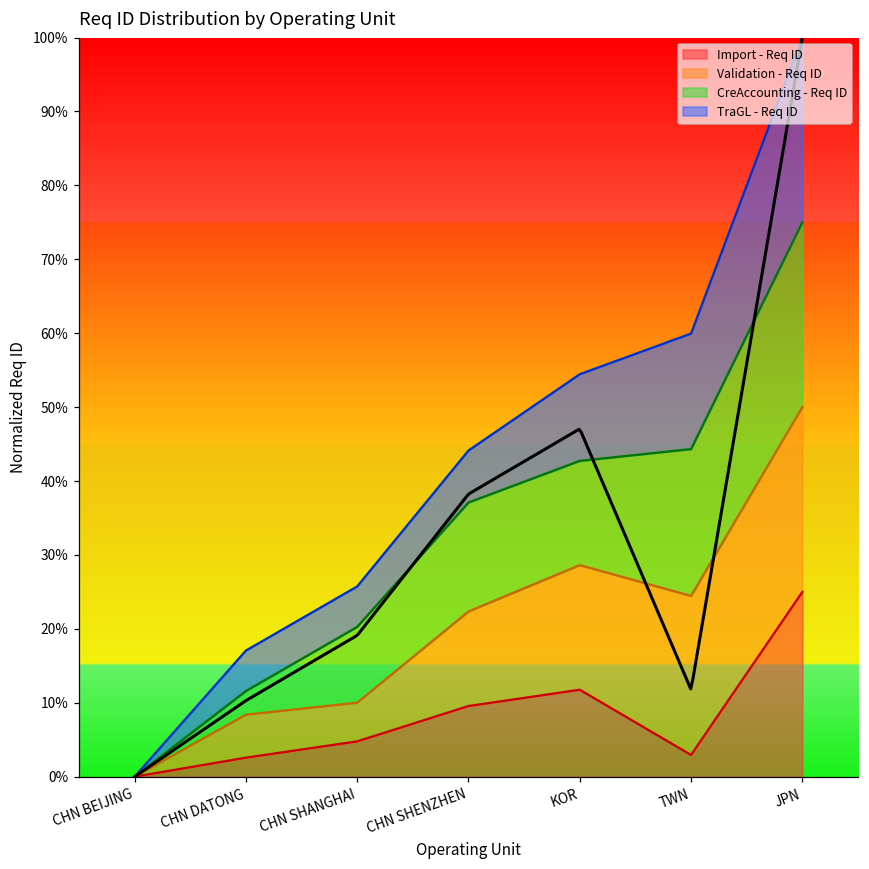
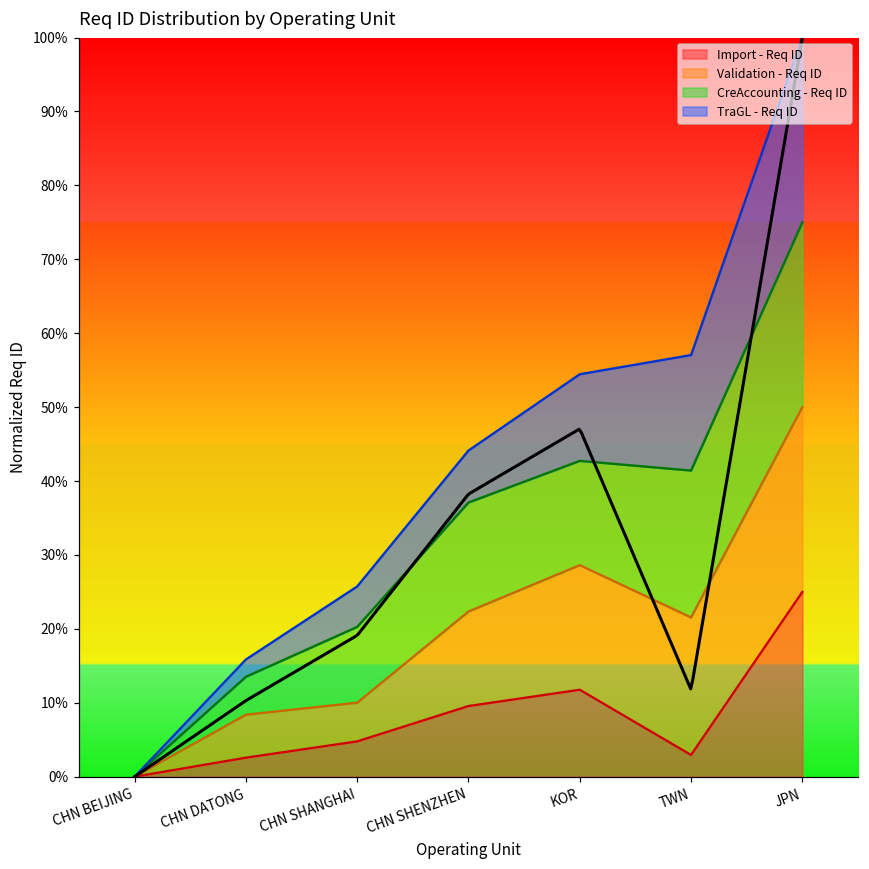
  {
    "Import - Req ID": {
      "CHN DATONG": "3%",
      "CHN SHANGHAI": "5%",
      "CHN SHENZHEN": "10%",
      "KOR": "12%",
      "TWN": "3%",
      "JPN": "25%"
    },
    "Validation - Req ID": {
      "CHN DATONG": "6%",
      "CHN SHANGHAI": "5%",
      "CHN SHENZHEN": "13%",
      "KOR": "17%",
-     "TWN": "22%",
+     "TWN": "19%",
      "JPN": "25%"
    },
    "CreAccounting - Req ID": {
-     "CHN DATONG": "3%",
+     "CHN DATONG": "5%",
      "CHN SHANGHAI": "10%",
      "CHN SHENZHEN": "15%",
      "KOR": "14%",
      "TWN": "20%",
      "JPN": "25%"
    },
    "TraGL - Req ID": {
-     "CHN DATONG": "5%",
+     "CHN DATONG": "2%",
      "CHN SHANGHAI": "5%",
      "CHN SHENZHEN": "7%",
      "KOR": "12%",
      "TWN": "16%"
    }
  }
